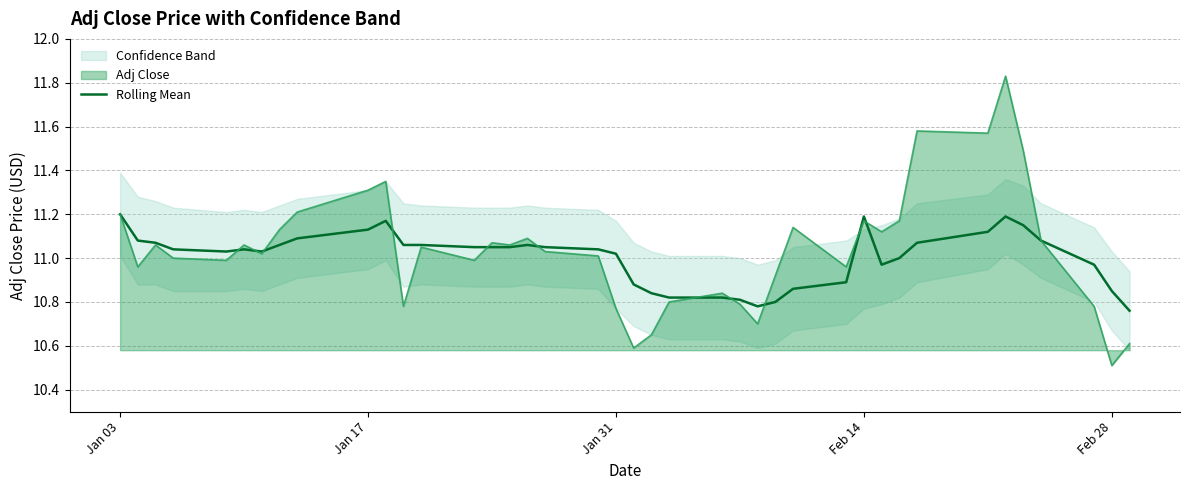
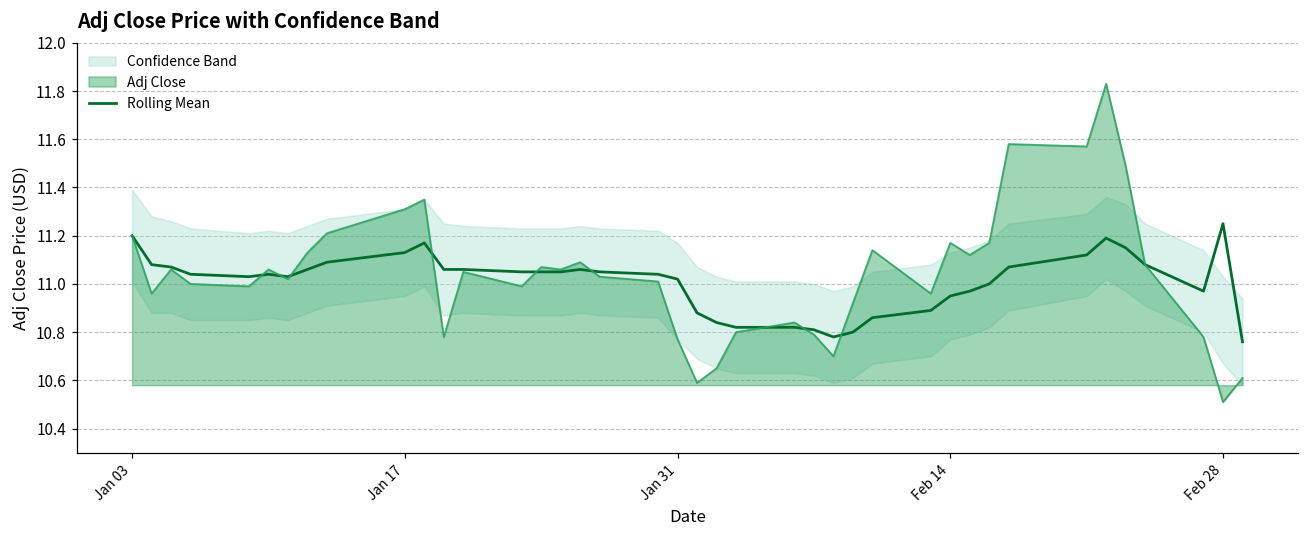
  {
    "Rolling Mean": {
      "Jan 17": 11.13,
      "Jan 31": 11.02,
-     "Feb 14": 11.19,
-     "Feb 28": 10.85
+     "Feb 14": 10.95,
+     "Feb 28": 11.25
    }
  }
